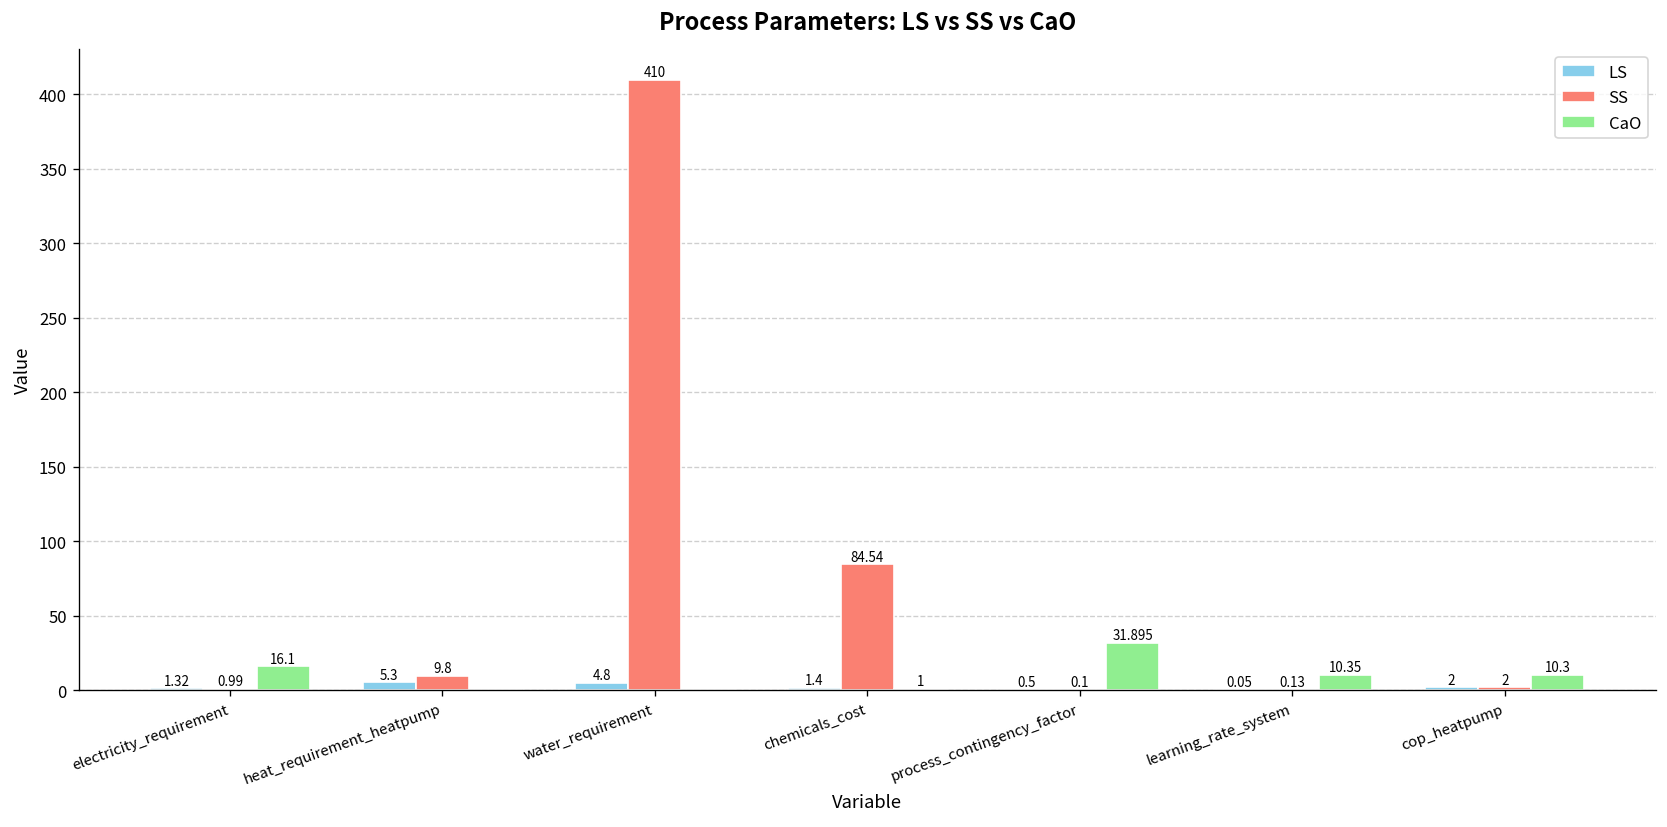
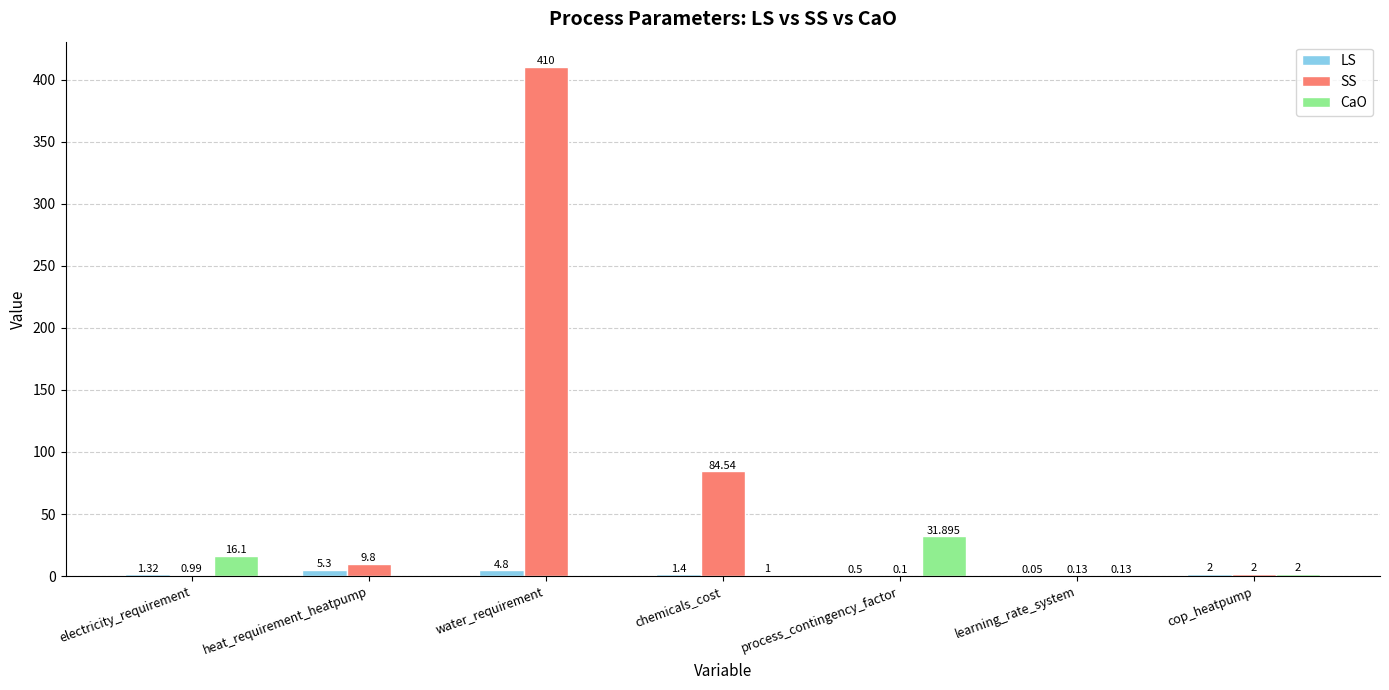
  {
    "LS": {
      "electricity_requirement": 1.32,
      "heat_requirement_heatpump": 5.3,
      "water_requirement": 4.8,
      "chemicals_cost": 1.4,
      "process_contingency_factor": 0.5,
      "learning_rate_system": 0.05,
      "cop_heatpump": 2
    },
    "SS": {
      "electricity_requirement": 0.99,
      "heat_requirement_heatpump": 9.8,
      "water_requirement": 410,
      "chemicals_cost": 84.54,
      "process_contingency_factor": 0.1,
      "learning_rate_system": 0.13,
      "cop_heatpump": 2
    },
    "CaO": {
      "electricity_requirement": 16.1,
      "chemicals_cost": 1,
      "process_contingency_factor": 31.895,
-     "learning_rate_system": 10.35,
-     "cop_heatpump": 10.3
+     "learning_rate_system": 0.13,
+     "cop_heatpump": 2
    }
  }
